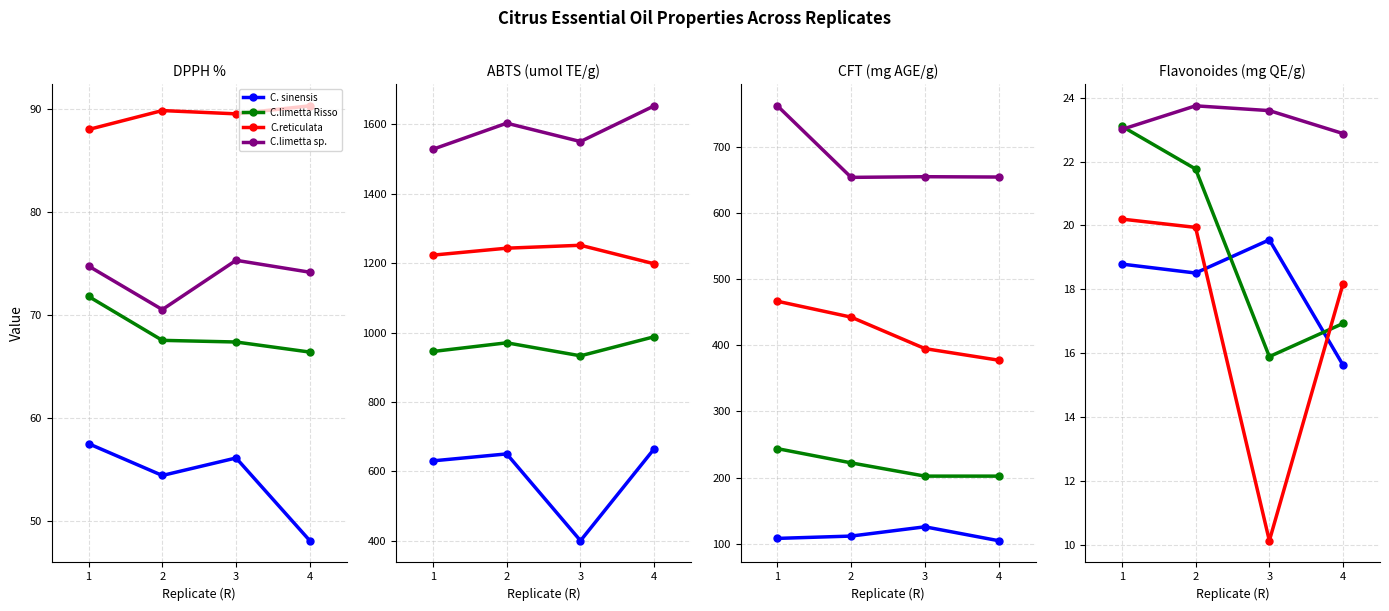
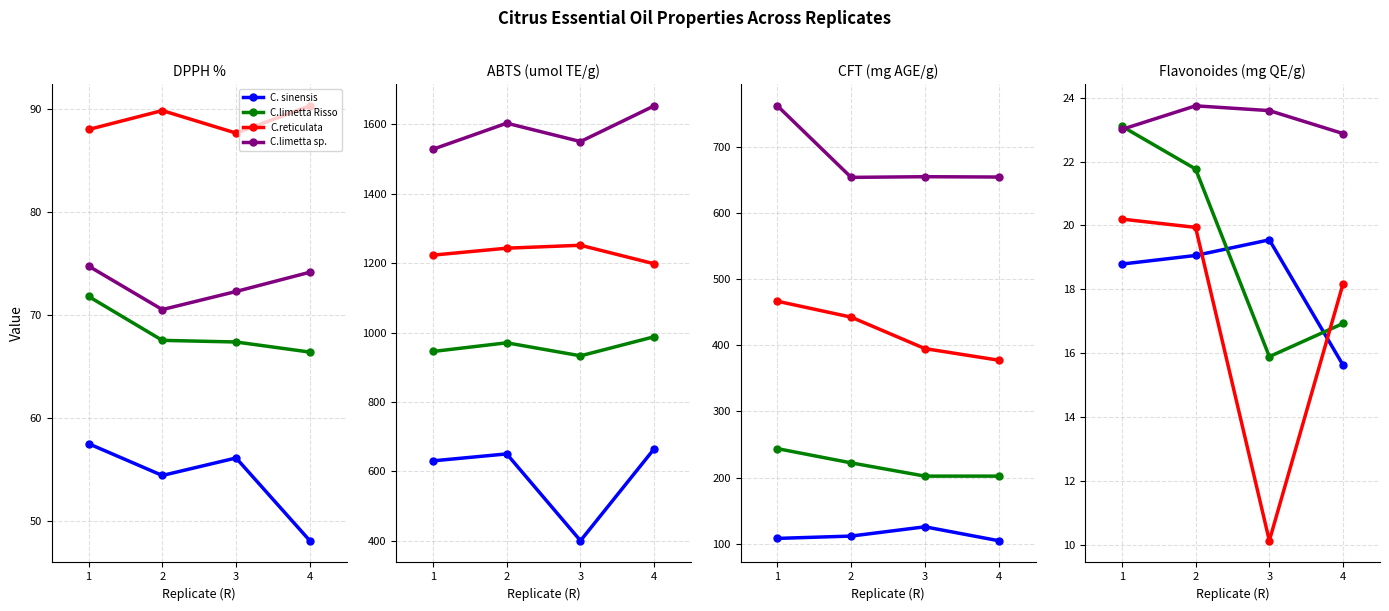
  {
    "DPPH %": {
      "C. sinensis": {
        "1": 57.5,
        "2": 54.4,
        "3": 56.1,
        "4": 48.1
      },
      "C.limetta Risso": {
        "1": 71.8,
        "2": 67.5,
        "3": 67.4,
        "4": 66.4
      },
      "C.reticulata": {
        "1": 88.0,
        "2": 89.9,
-       "3": 89.5
+       "3": 87.7
      },
      "C.limetta sp.": {
        "1": 74.7,
        "2": 70.5,
-       "3": 75.3,
+       "3": 72.3,
        "4": 74.1
      }
    },
    "ABTS (umol TE/g)": {
      "C. sinensis": {
        "1": 630,
        "2": 650,
        "3": 400,
        "4": 670
      },
      "C.limetta Risso": {
        "1": 950,
        "2": 970,
        "3": 930,
        "4": 990
      },
      "C.reticulata": {
        "1": 1220,
        "2": 1240,
        "3": 1250,
        "4": 1200
      },
      "C.limetta sp.": {
        "1": 1530,
        "2": 1600,
        "3": 1550,
        "4": 1650
      }
    },
    "CFT (mg AGE/g)": {
      "C. sinensis": {
        "1": 110,
        "2": 110,
        "3": 130,
        "4": 100
      },
      "C.limetta Risso": {
        "1": 240,
        "2": 220,
        "3": 200,
        "4": 200
      },
      "C.reticulata": {
        "1": 470,
        "2": 440,
        "3": 390,
        "4": 380
      },
      "C.limetta sp.": {
        "1": 760,
        "2": 650,
        "3": 650,
        "4": 650
      }
    },
    "Flavonoides (mg QE/g)": {
      "C. sinensis": {
        "1": 18.8,
-       "2": 18.5,
+       "2": 19.1,
        "3": 19.6,
        "4": 15.6
      },
      "C.limetta Risso": {
        "1": 23.1,
        "2": 21.8,
        "3": 15.9,
        "4": 16.9
      },
      "C.reticulata": {
        "1": 20.2,
        "2": 19.9,
        "3": 10.1,
        "4": 18.2
      },
      "C.limetta sp.": {
        "1": 23.0,
        "2": 23.8,
        "3": 23.6,
        "4": 22.9
      }
    }
  }
